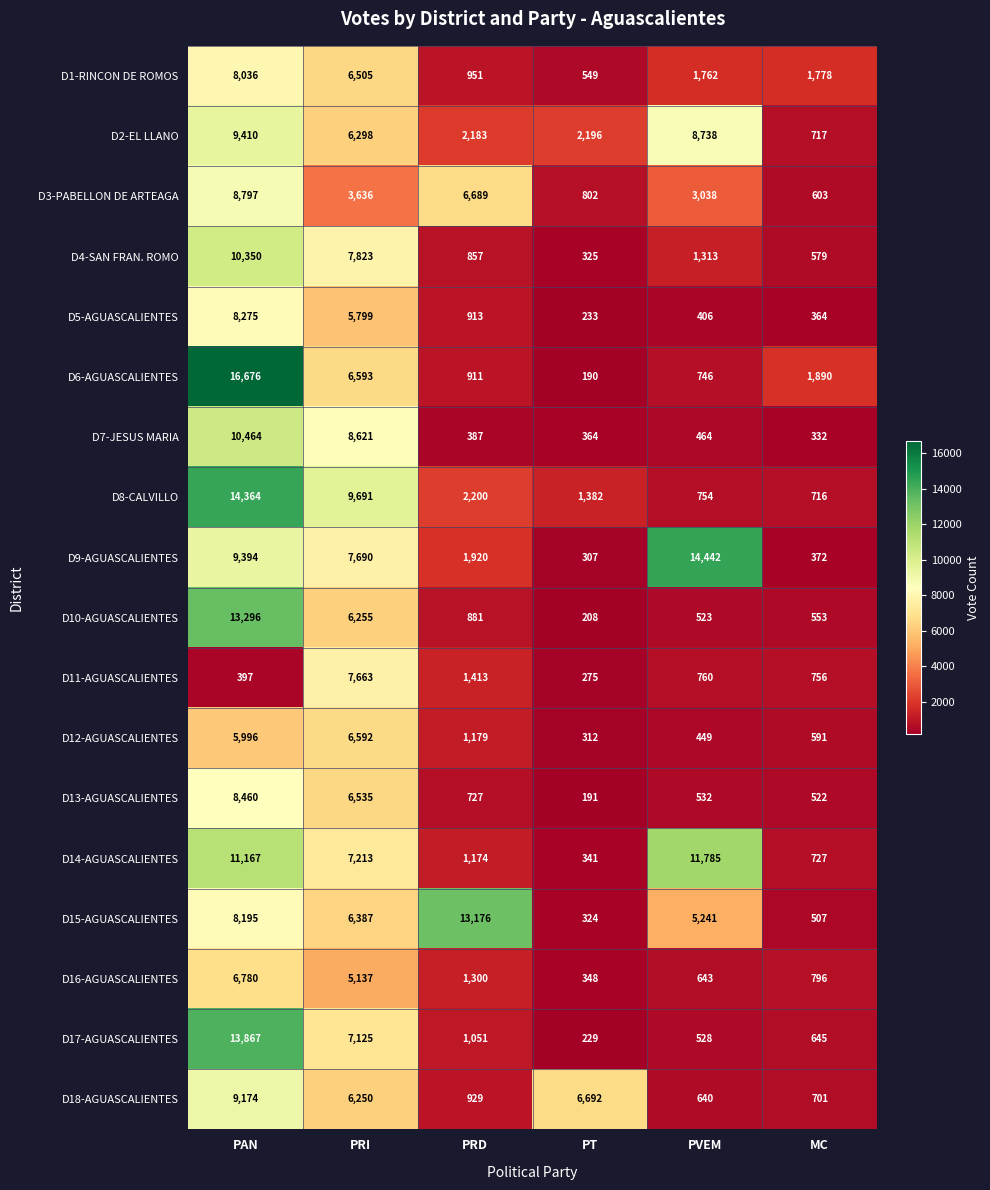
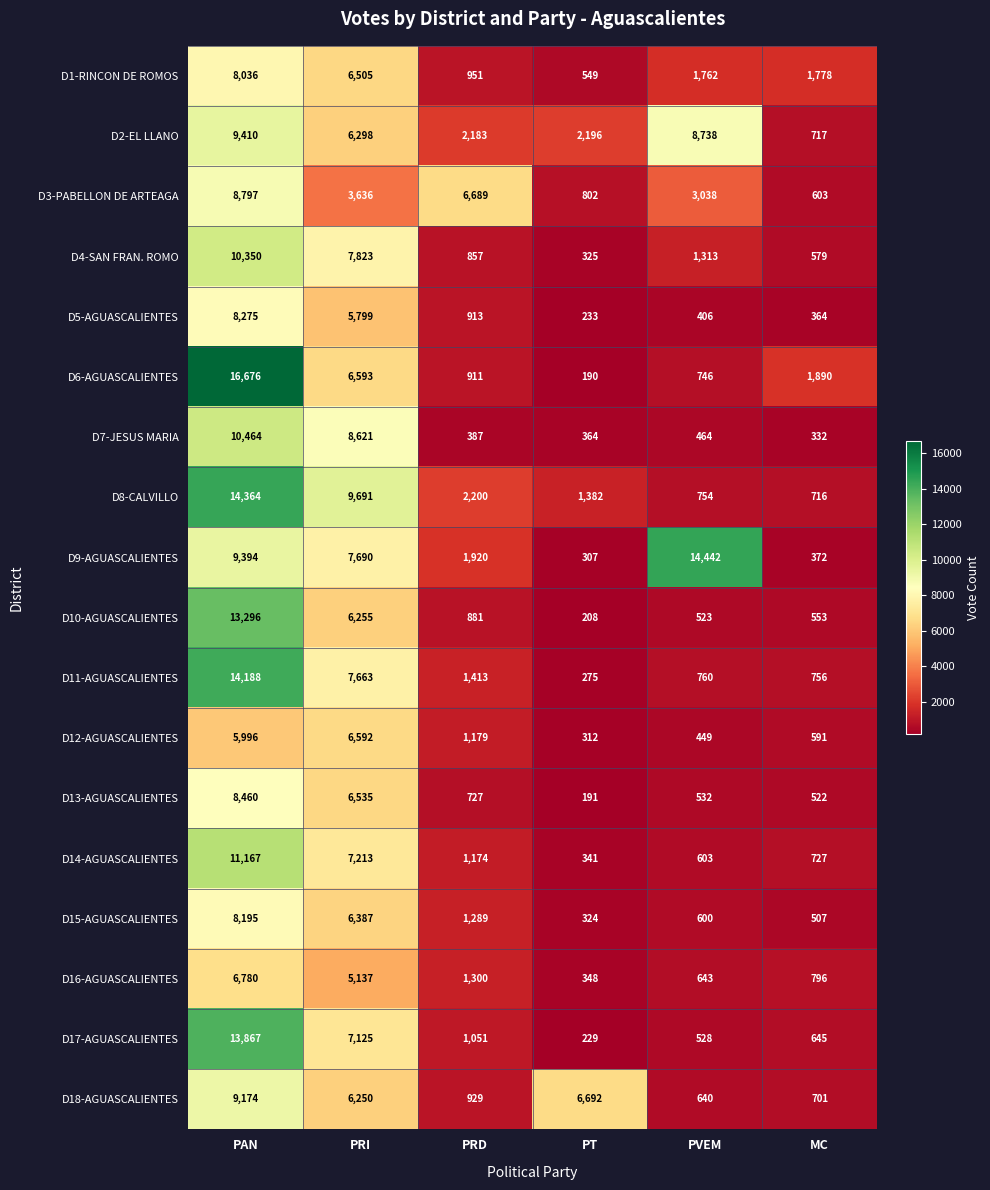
  {
    "D1-RINCON DE ROMOS": {
      "PAN": "8,036",
      "PRI": "6,505",
      "PRD": "951",
      "PT": "549",
      "PVEM": "1,762",
      "MC": "1,778"
    },
    "D2-EL LLANO": {
      "PAN": "9,410",
      "PRI": "6,298",
      "PRD": "2,183",
      "PT": "2,196",
      "PVEM": "8,738",
      "MC": "717"
    },
    "D3-PABELLON DE ARTEAGA": {
      "PAN": "8,797",
      "PRI": "3,636",
      "PRD": "6,689",
      "PT": "802",
      "PVEM": "3,038",
      "MC": "603"
    },
    "D4-SAN FRAN. ROMO": {
      "PAN": "10,350",
      "PRI": "7,823",
      "PRD": "857",
      "PT": "325",
      "PVEM": "1,313",
      "MC": "579"
    },
    "D5-AGUASCALIENTES": {
      "PAN": "8,275",
      "PRI": "5,799",
      "PRD": "913",
      "PT": "233",
      "PVEM": "406",
      "MC": "364"
    },
    "D6-AGUASCALIENTES": {
      "PAN": "16,676",
      "PRI": "6,593",
      "PRD": "911",
      "PT": "190",
      "PVEM": "746",
      "MC": "1,890"
    },
    "D7-JESUS MARIA": {
      "PAN": "10,464",
      "PRI": "8,621",
      "PRD": "387",
      "PT": "364",
      "PVEM": "464",
      "MC": "332"
    },
    "D8-CALVILLO": {
      "PAN": "14,364",
      "PRI": "9,691",
      "PRD": "2,200",
      "PT": "1,382",
      "PVEM": "754",
      "MC": "716"
    },
    "D9-AGUASCALIENTES": {
      "PAN": "9,394",
      "PRI": "7,690",
      "PRD": "1,920",
      "PT": "307",
      "PVEM": "14,442",
      "MC": "372"
    },
    "D10-AGUASCALIENTES": {
      "PAN": "13,296",
      "PRI": "6,255",
      "PRD": "881",
      "PT": "208",
      "PVEM": "523",
      "MC": "553"
    },
    "D11-AGUASCALIENTES": {
-     "PAN": "397",
+     "PAN": "14,188",
      "PRI": "7,663",
      "PRD": "1,413",
      "PT": "275",
      "PVEM": "760",
      "MC": "756"
    },
    "D12-AGUASCALIENTES": {
      "PAN": "5,996",
      "PRI": "6,592",
      "PRD": "1,179",
      "PT": "312",
      "PVEM": "449",
      "MC": "591"
    },
    "D13-AGUASCALIENTES": {
      "PAN": "8,460",
      "PRI": "6,535",
      "PRD": "727",
      "PT": "191",
      "PVEM": "532",
      "MC": "522"
    },
    "D14-AGUASCALIENTES": {
      "PAN": "11,167",
      "PRI": "7,213",
      "PRD": "1,174",
      "PT": "341",
-     "PVEM": "11,785",
+     "PVEM": "603",
      "MC": "727"
    },
    "D15-AGUASCALIENTES": {
      "PAN": "8,195",
      "PRI": "6,387",
-     "PRD": "13,176",
+     "PRD": "1,289",
      "PT": "324",
-     "PVEM": "5,241",
+     "PVEM": "600",
      "MC": "507"
    },
    "D16-AGUASCALIENTES": {
      "PAN": "6,780",
      "PRI": "5,137",
      "PRD": "1,300",
      "PT": "348",
      "PVEM": "643",
      "MC": "796"
    },
    "D17-AGUASCALIENTES": {
      "PAN": "13,867",
      "PRI": "7,125",
      "PRD": "1,051",
      "PT": "229",
      "PVEM": "528",
      "MC": "645"
    },
    "D18-AGUASCALIENTES": {
      "PAN": "9,174",
      "PRI": "6,250",
      "PRD": "929",
      "PT": "6,692",
      "PVEM": "640",
      "MC": "701"
    }
  }
